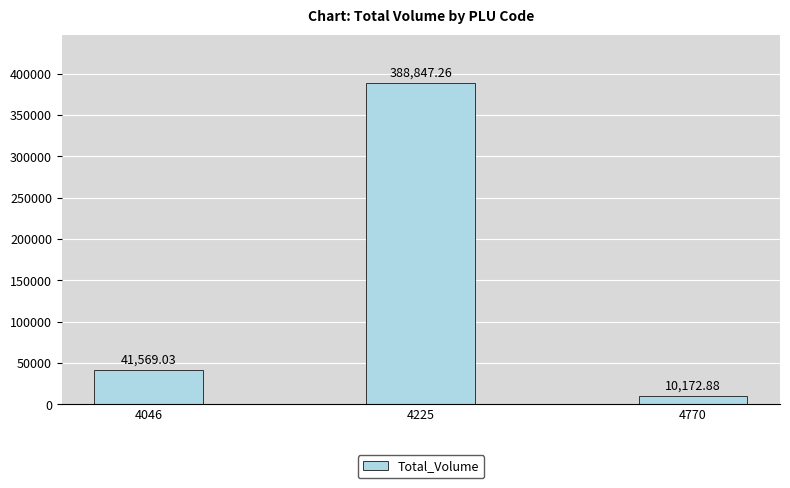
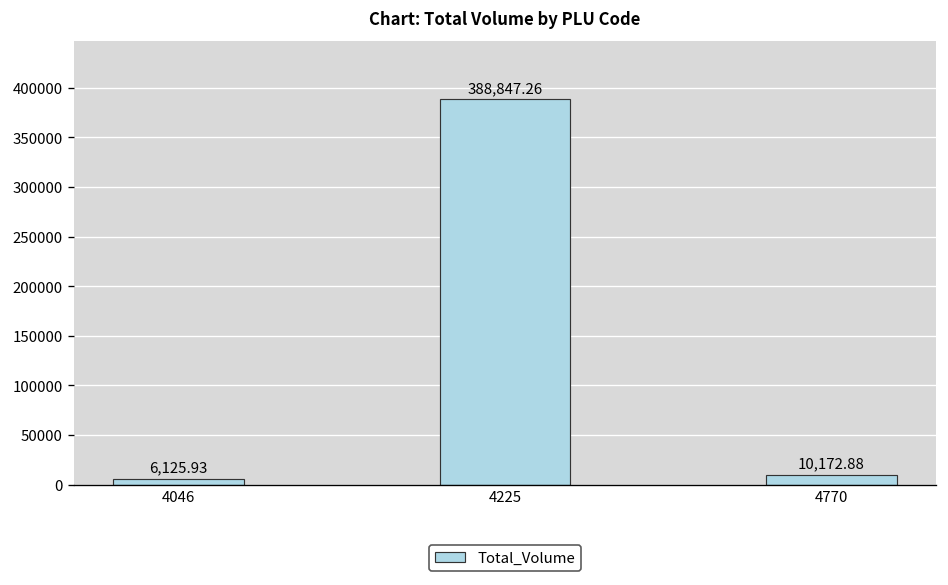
  {
-   "4046": "41,569.03",
+   "4046": "6,125.93",
    "4225": "388,847.26",
    "4770": "10,172.88"
  }
